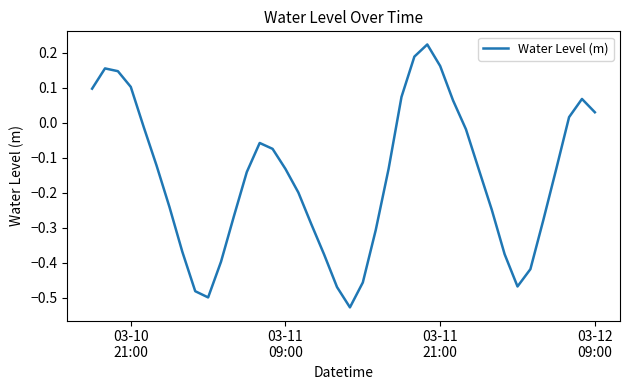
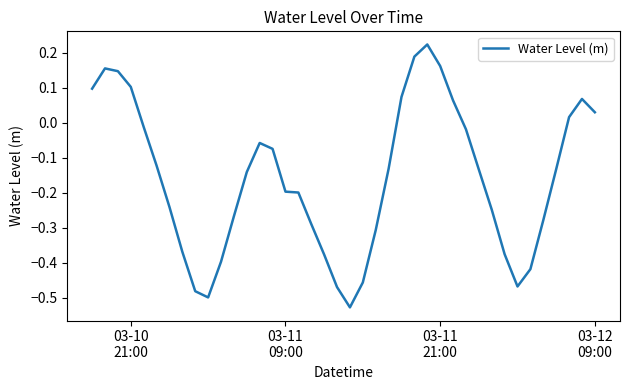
  {
    "03-10 21:00": 0.10,
-   "03-11 09:00": -0.13,
+   "03-11 09:00": -0.20,
    "03-11 21:00": 0.16,
    "03-12 09:00": 0.03
  }
